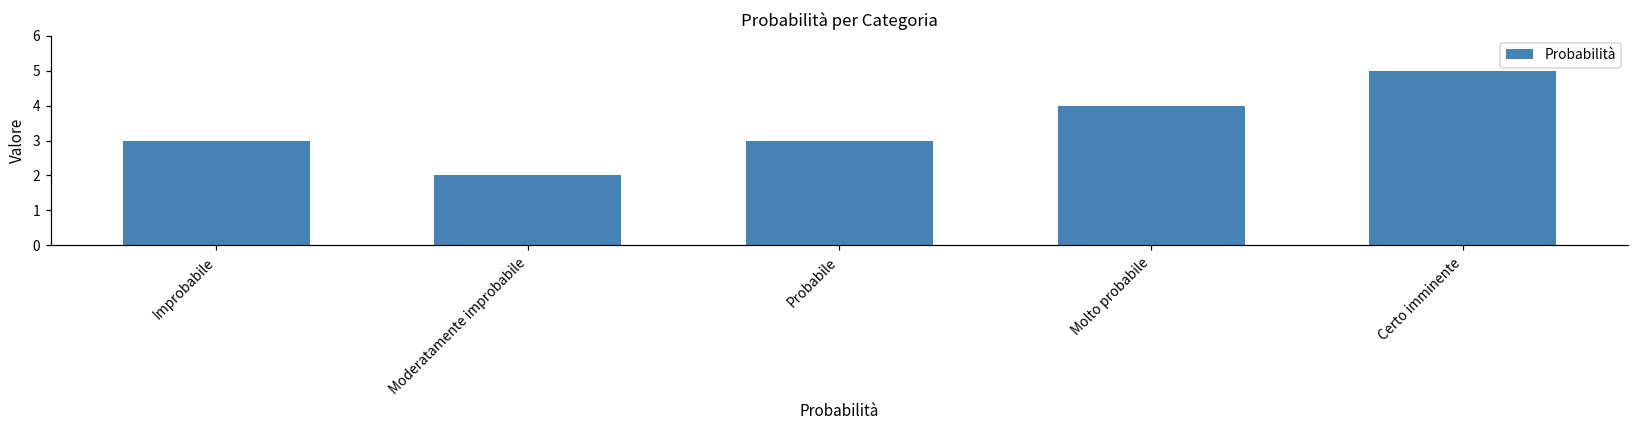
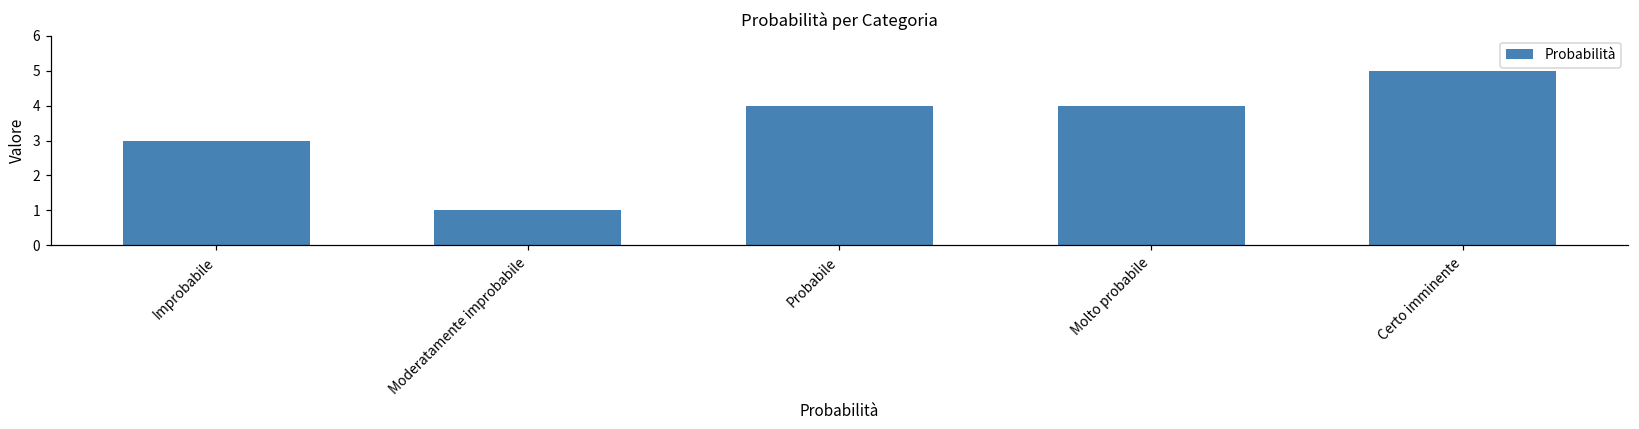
  {
    "Improbabile": 3,
-   "Moderatamente improbabile": 2,
-   "Probabile": 3,
+   "Moderatamente improbabile": 1,
+   "Probabile": 4,
    "Molto probabile": 4,
    "Certo imminente": 5
  }
